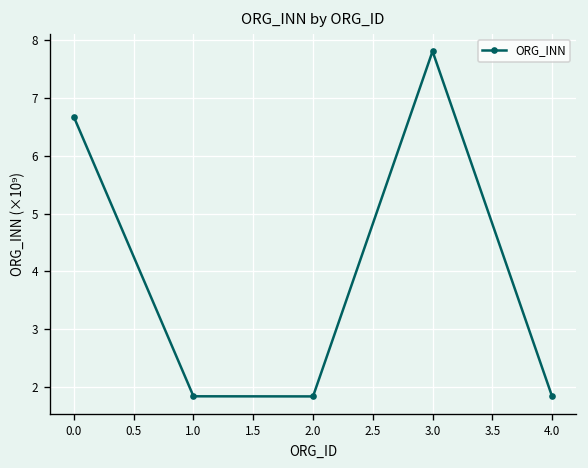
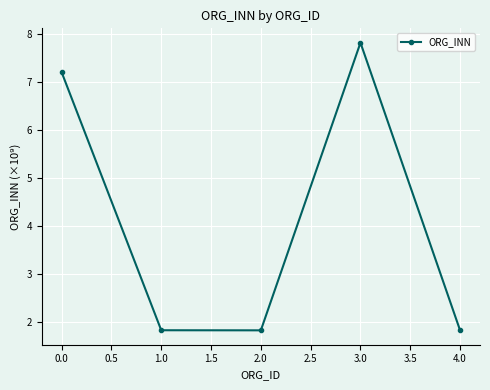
  {
-   "0.0": 6.7,
+   "0.0": 7.2,
    "1.0": 1.8,
    "2.0": 1.8,
    "3.0": 7.8,
    "4.0": 1.8
  }
